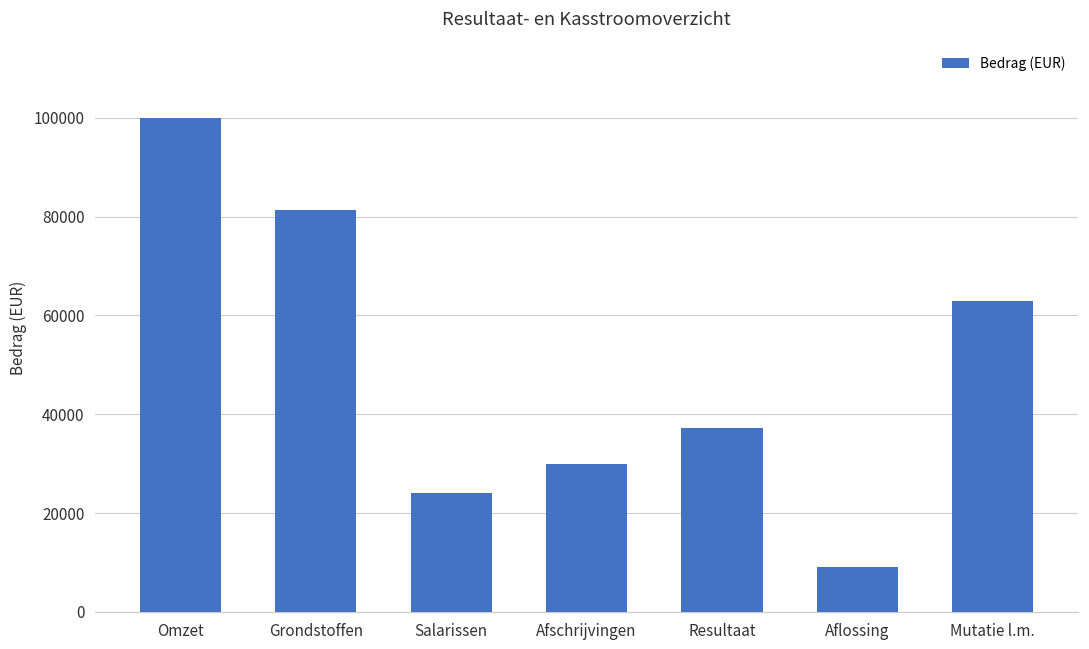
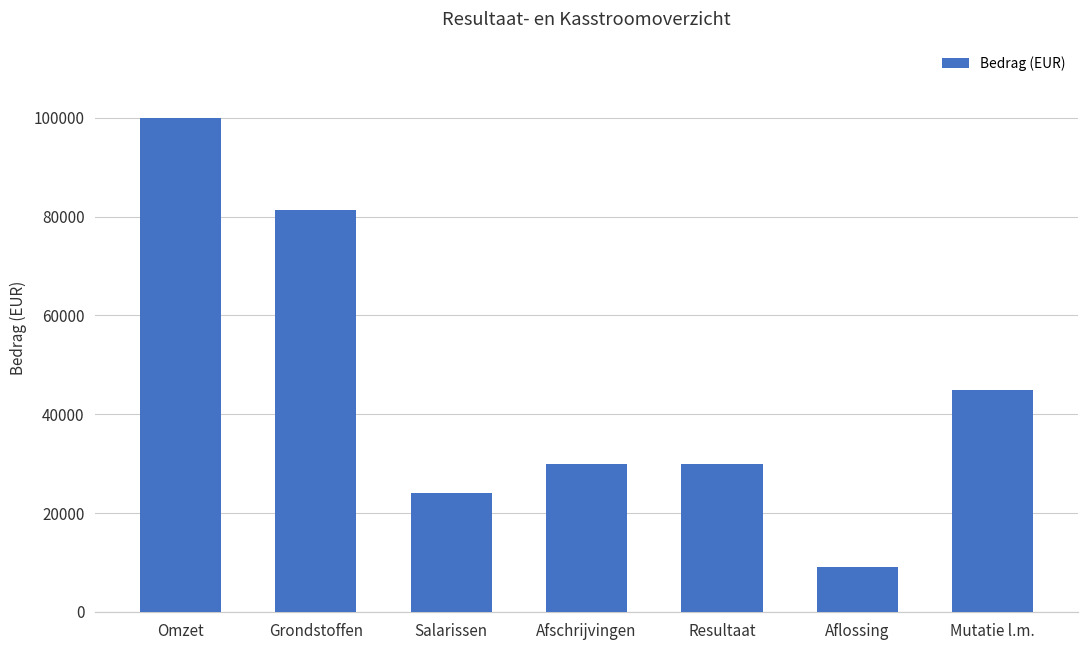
  {
    "Omzet": 100000,
    "Grondstoffen": 81000,
    "Salarissen": 24000,
    "Afschrijvingen": 30000,
-   "Resultaat": 37000,
+   "Resultaat": 30000,
    "Aflossing": 9000,
-   "Mutatie l.m.": 63000
+   "Mutatie l.m.": 45000
  }
